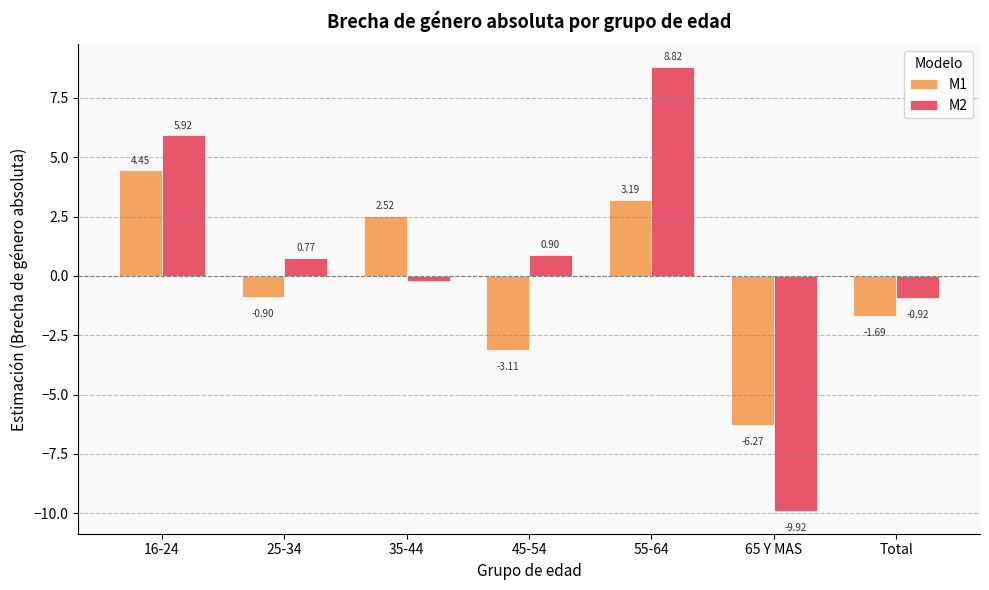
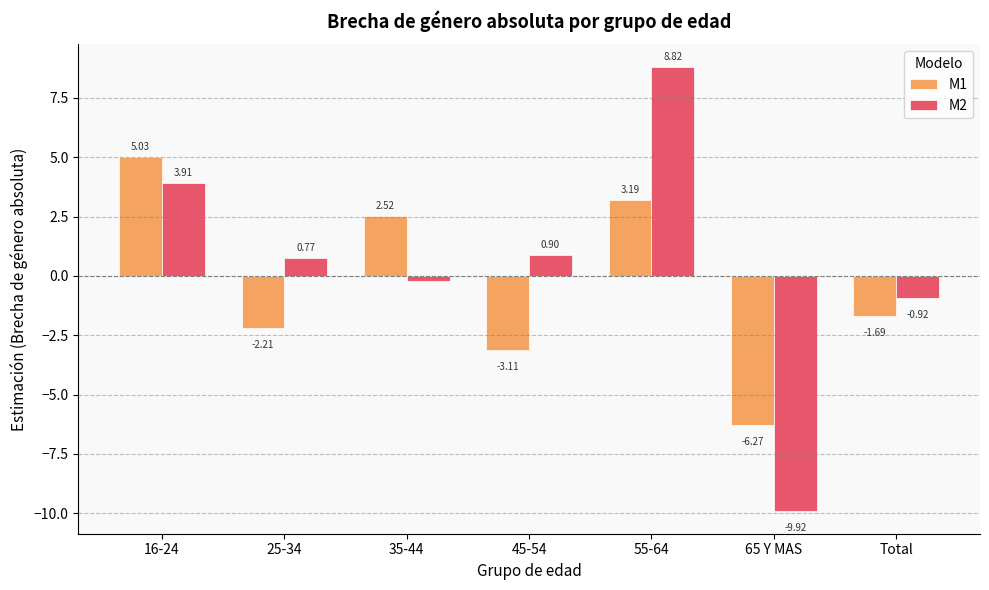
  {
    "M1": {
-     "16-24": 4.45,
-     "25-34": -0.90,
+     "16-24": 5.03,
+     "25-34": -2.21,
      "35-44": 2.52,
      "45-54": -3.11,
      "55-64": 3.19,
      "65 Y MAS": -6.27,
      "Total": -1.69
    },
    "M2": {
-     "16-24": 5.92,
+     "16-24": 3.91,
      "25-34": 0.77,
      "45-54": 0.90,
      "55-64": 8.82,
      "65 Y MAS": -9.92,
      "Total": -0.92
    }
  }
